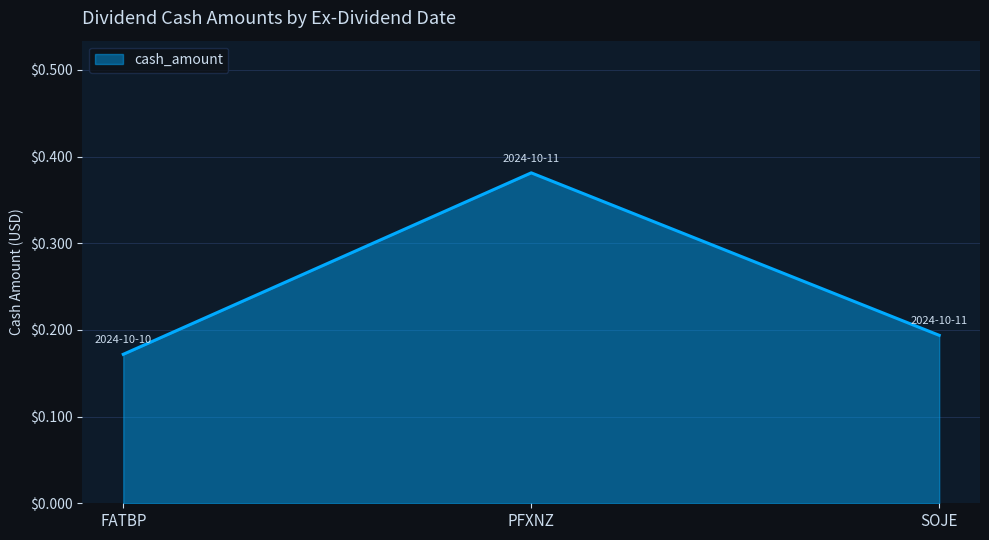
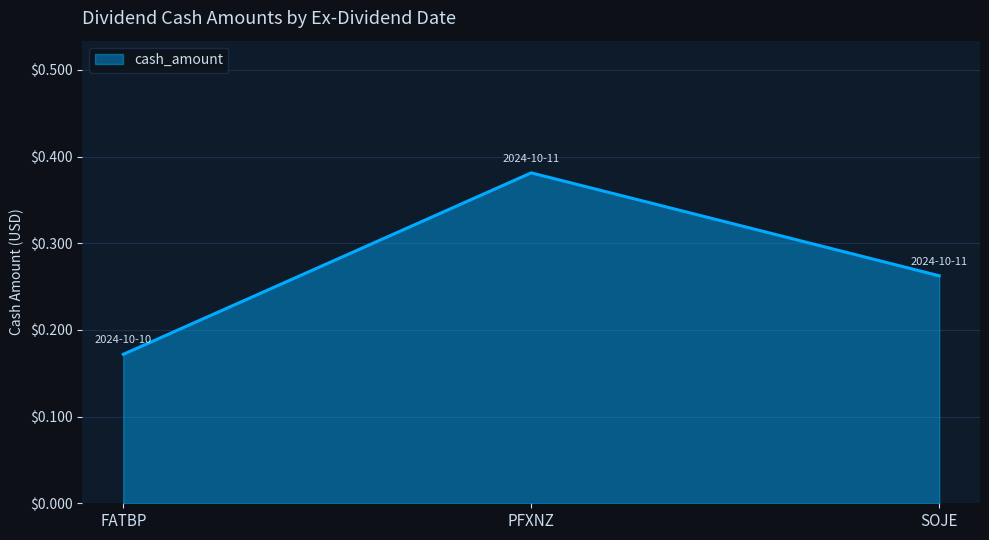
  {
-   "SOJE": "$0.19"
+   "SOJE": "$0.26"
  }
